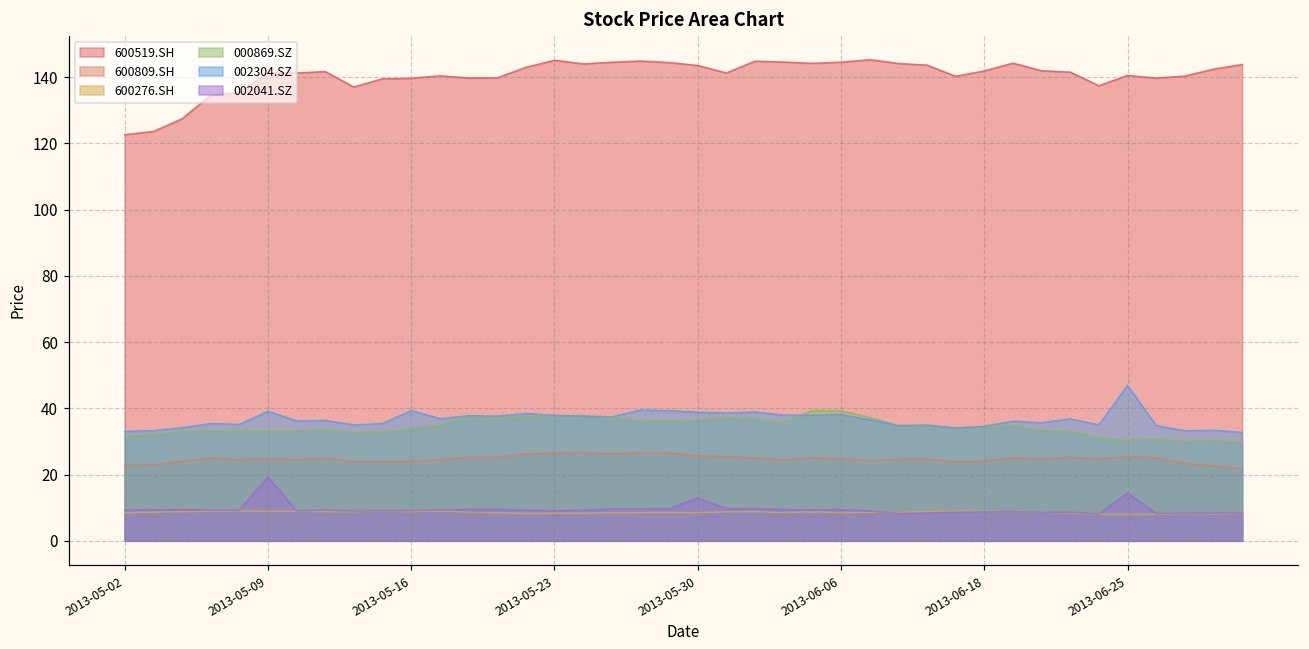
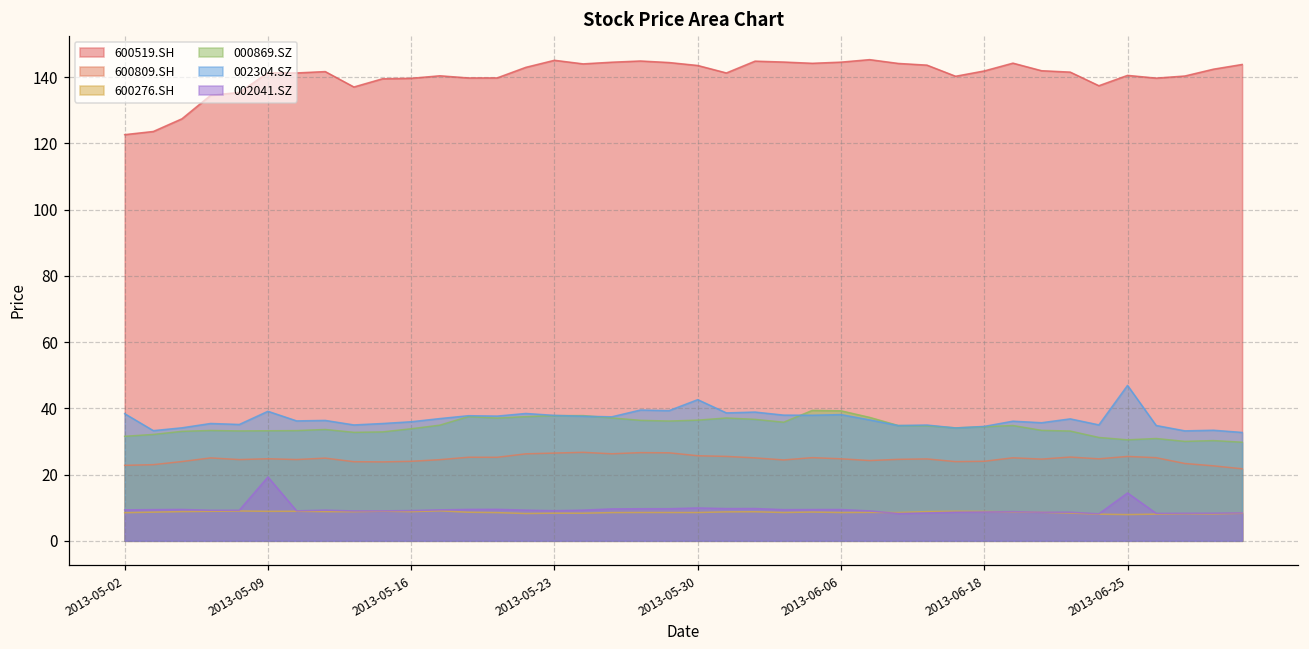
  {
    "002304.SZ": {
-     "2013-05-02": 33,
+     "2013-05-02": 38,
      "2013-05-09": 39,
-     "2013-05-16": 39,
-     "2013-05-30": 39,
+     "2013-05-16": 36,
+     "2013-05-30": 43,
      "2013-06-06": 38,
      "2013-06-25": 47
    },
    "002041.SZ": {
      "2013-05-02": 9,
      "2013-05-09": 19,
-     "2013-05-30": 13,
+     "2013-05-30": 10,
      "2013-06-06": 9,
      "2013-06-25": 14
    }
  }
